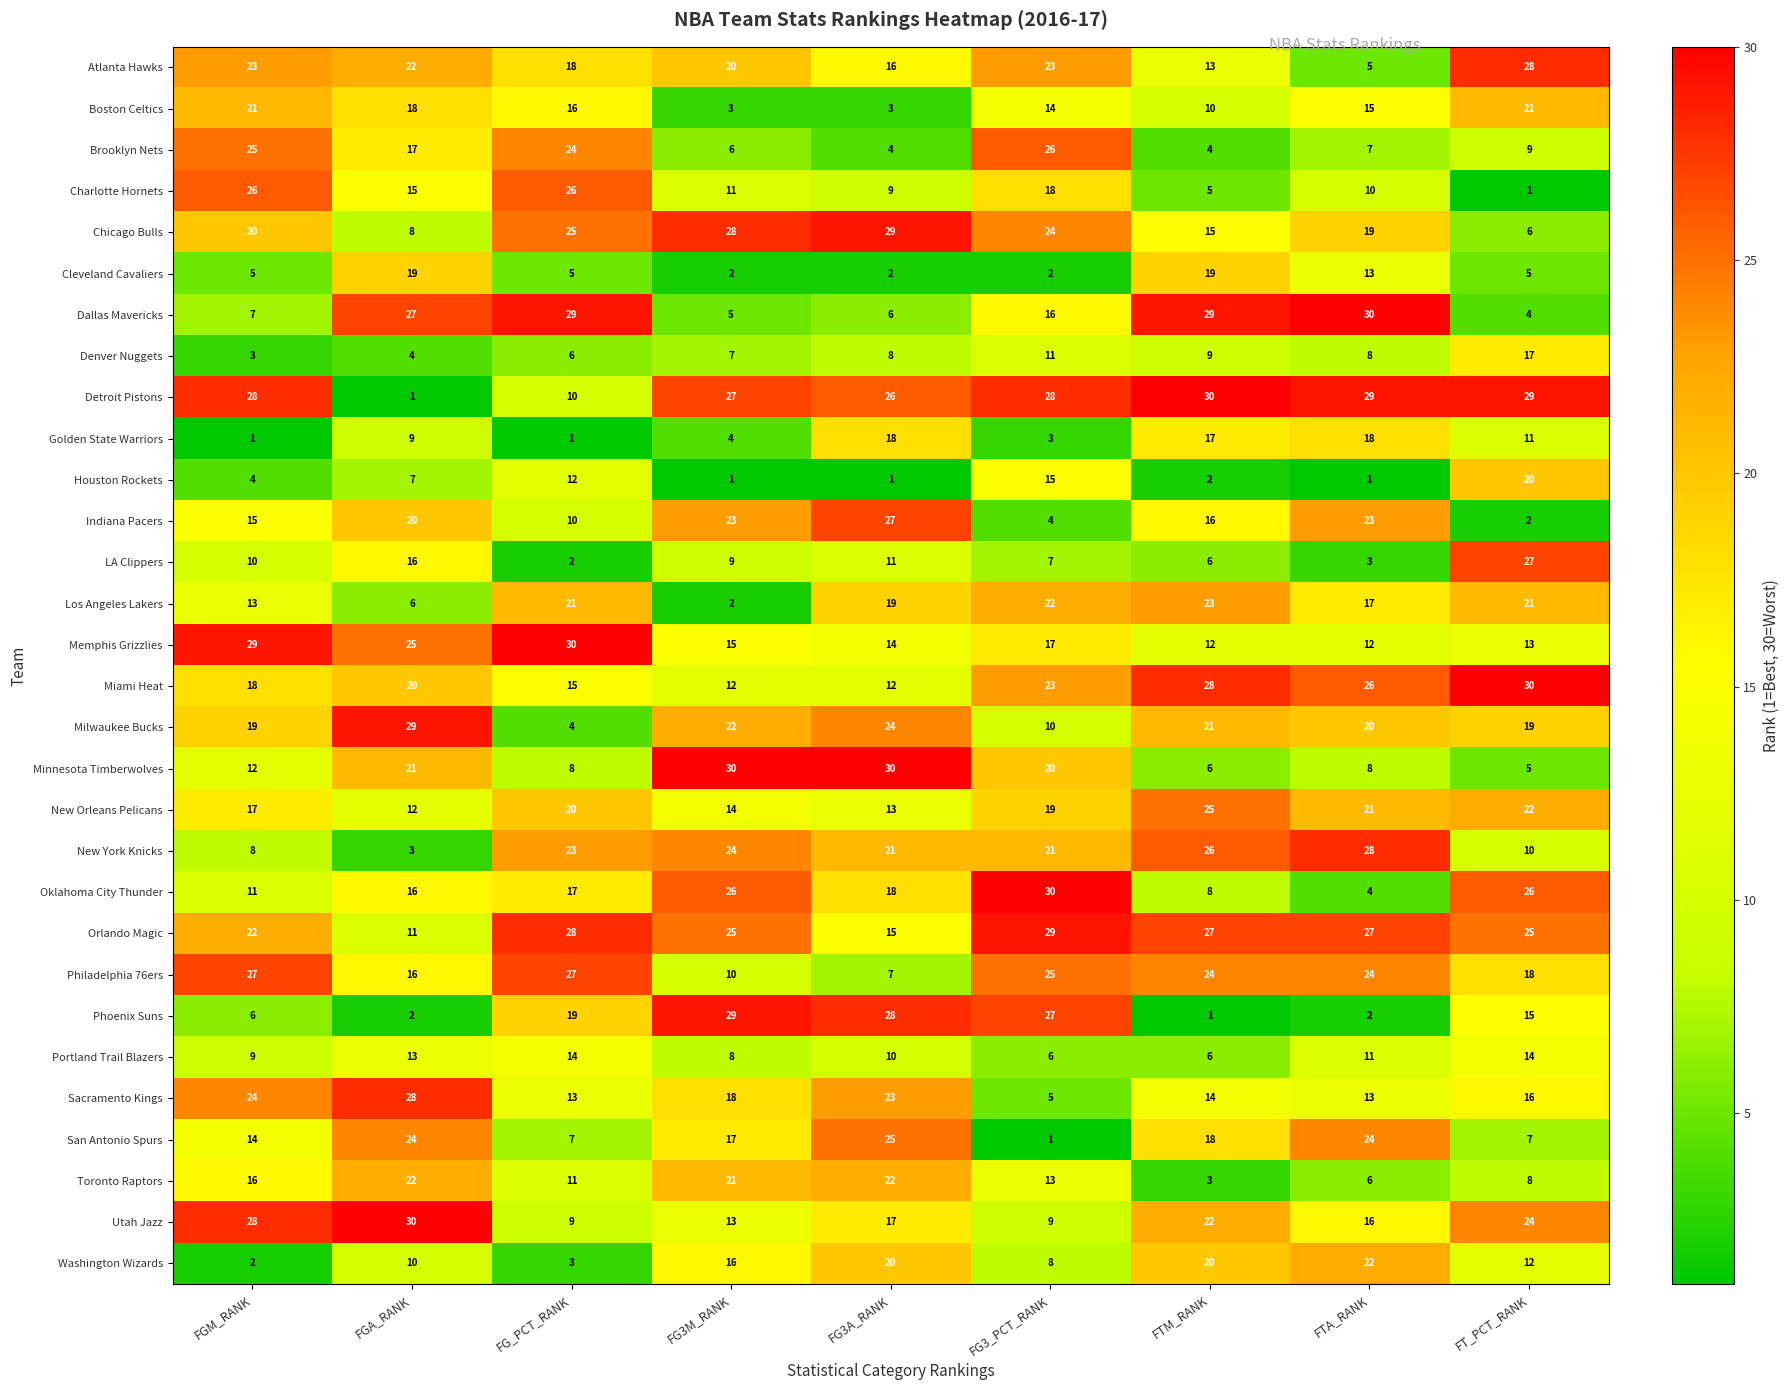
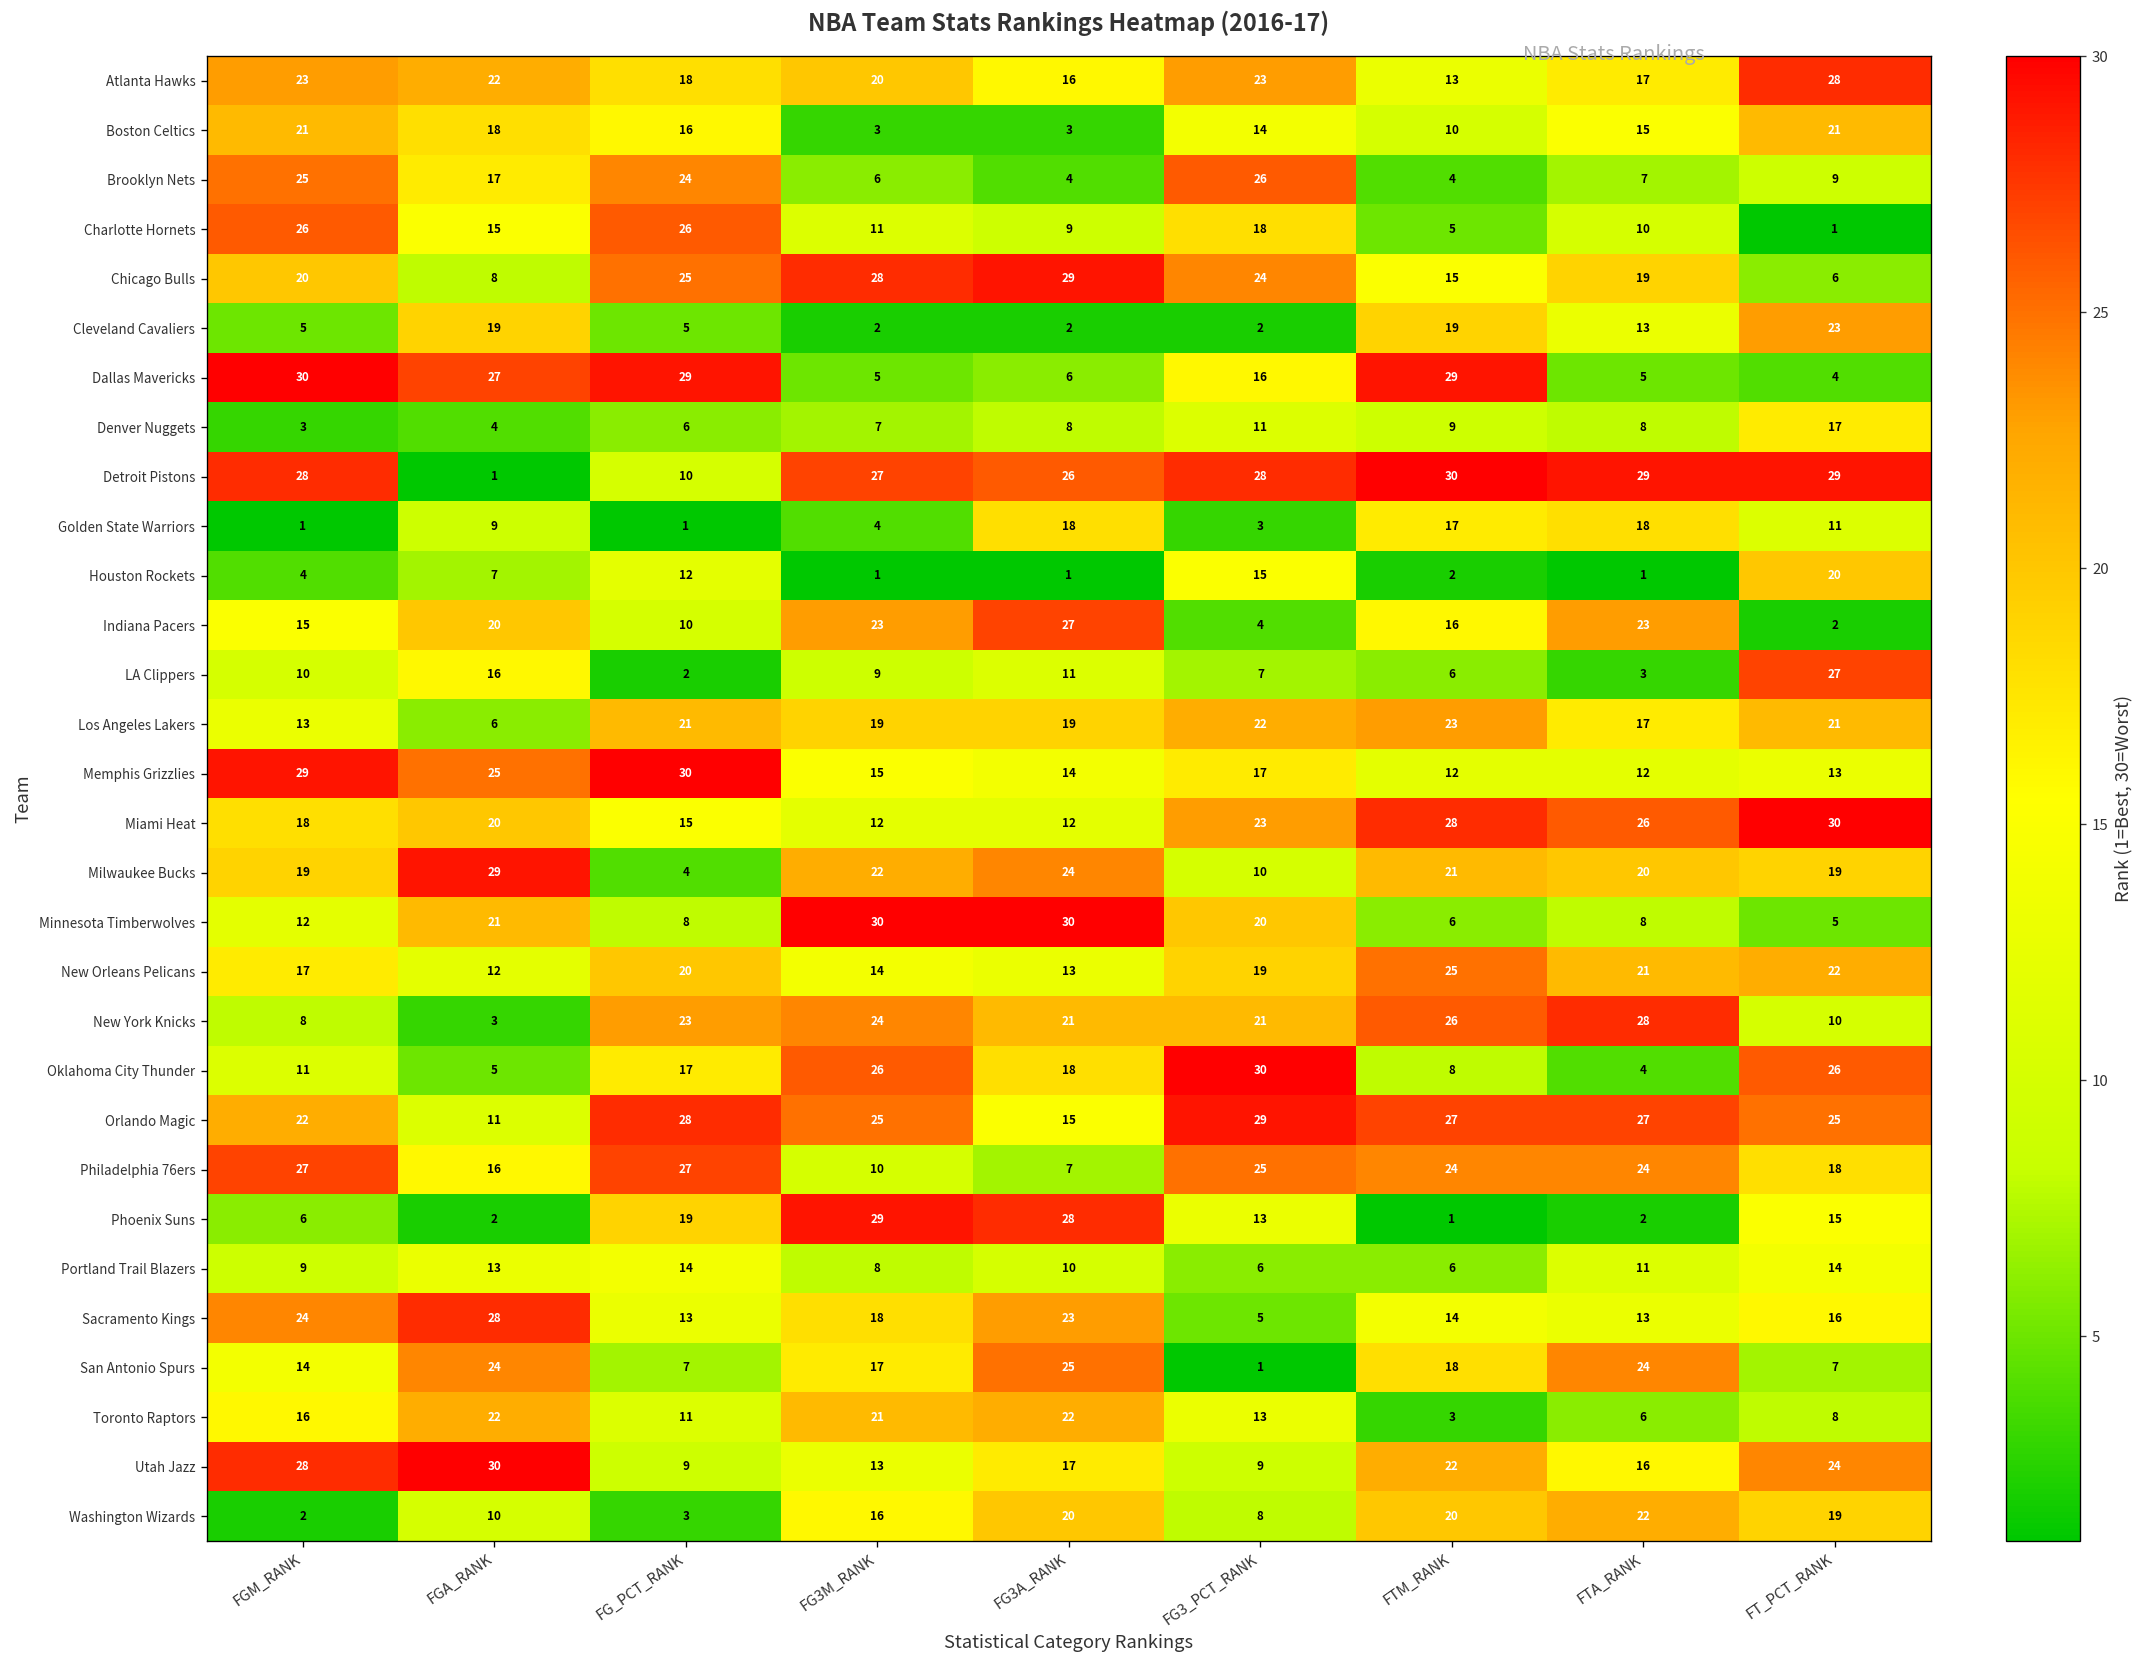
  {
    "Atlanta Hawks": {
      "FGM_RANK": 23,
      "FGA_RANK": 22,
      "FG_PCT_RANK": 18,
      "FG3M_RANK": 20,
      "FG3A_RANK": 16,
      "FG3_PCT_RANK": 23,
      "FTM_RANK": 13,
-     "FTA_RANK": 5,
+     "FTA_RANK": 17,
      "FT_PCT_RANK": 28
    },
    "Cleveland Cavaliers": {
      "FGM_RANK": 5,
      "FGA_RANK": 19,
      "FG_PCT_RANK": 5,
      "FG3M_RANK": 2,
      "FG3A_RANK": 2,
      "FG3_PCT_RANK": 2,
      "FTM_RANK": 19,
      "FTA_RANK": 13,
-     "FT_PCT_RANK": 5
+     "FT_PCT_RANK": 23
    },
    "Dallas Mavericks": {
-     "FGM_RANK": 7,
+     "FGM_RANK": 30,
      "FGA_RANK": 27,
      "FG_PCT_RANK": 29,
      "FG3M_RANK": 5,
      "FG3A_RANK": 6,
      "FG3_PCT_RANK": 16,
      "FTM_RANK": 29,
-     "FTA_RANK": 30,
+     "FTA_RANK": 5,
      "FT_PCT_RANK": 4
    },
    "Los Angeles Lakers": {
      "FGM_RANK": 13,
      "FGA_RANK": 6,
      "FG_PCT_RANK": 21,
-     "FG3M_RANK": 2,
+     "FG3M_RANK": 19,
      "FG3A_RANK": 19,
      "FG3_PCT_RANK": 22,
      "FTM_RANK": 23,
      "FTA_RANK": 17,
      "FT_PCT_RANK": 21
    },
    "Oklahoma City Thunder": {
      "FGM_RANK": 11,
-     "FGA_RANK": 16,
+     "FGA_RANK": 5,
      "FG_PCT_RANK": 17,
      "FG3M_RANK": 26,
      "FG3A_RANK": 18,
      "FG3_PCT_RANK": 30,
      "FTM_RANK": 8,
      "FTA_RANK": 4,
      "FT_PCT_RANK": 26
    },
    "Phoenix Suns": {
      "FGM_RANK": 6,
      "FGA_RANK": 2,
      "FG_PCT_RANK": 19,
      "FG3M_RANK": 29,
      "FG3A_RANK": 28,
-     "FG3_PCT_RANK": 27,
+     "FG3_PCT_RANK": 13,
      "FTM_RANK": 1,
      "FTA_RANK": 2,
      "FT_PCT_RANK": 15
    },
    "Washington Wizards": {
      "FGM_RANK": 2,
      "FGA_RANK": 10,
      "FG_PCT_RANK": 3,
      "FG3M_RANK": 16,
      "FG3A_RANK": 20,
      "FG3_PCT_RANK": 8,
      "FTM_RANK": 20,
      "FTA_RANK": 22,
-     "FT_PCT_RANK": 12
+     "FT_PCT_RANK": 19
    }
  }
